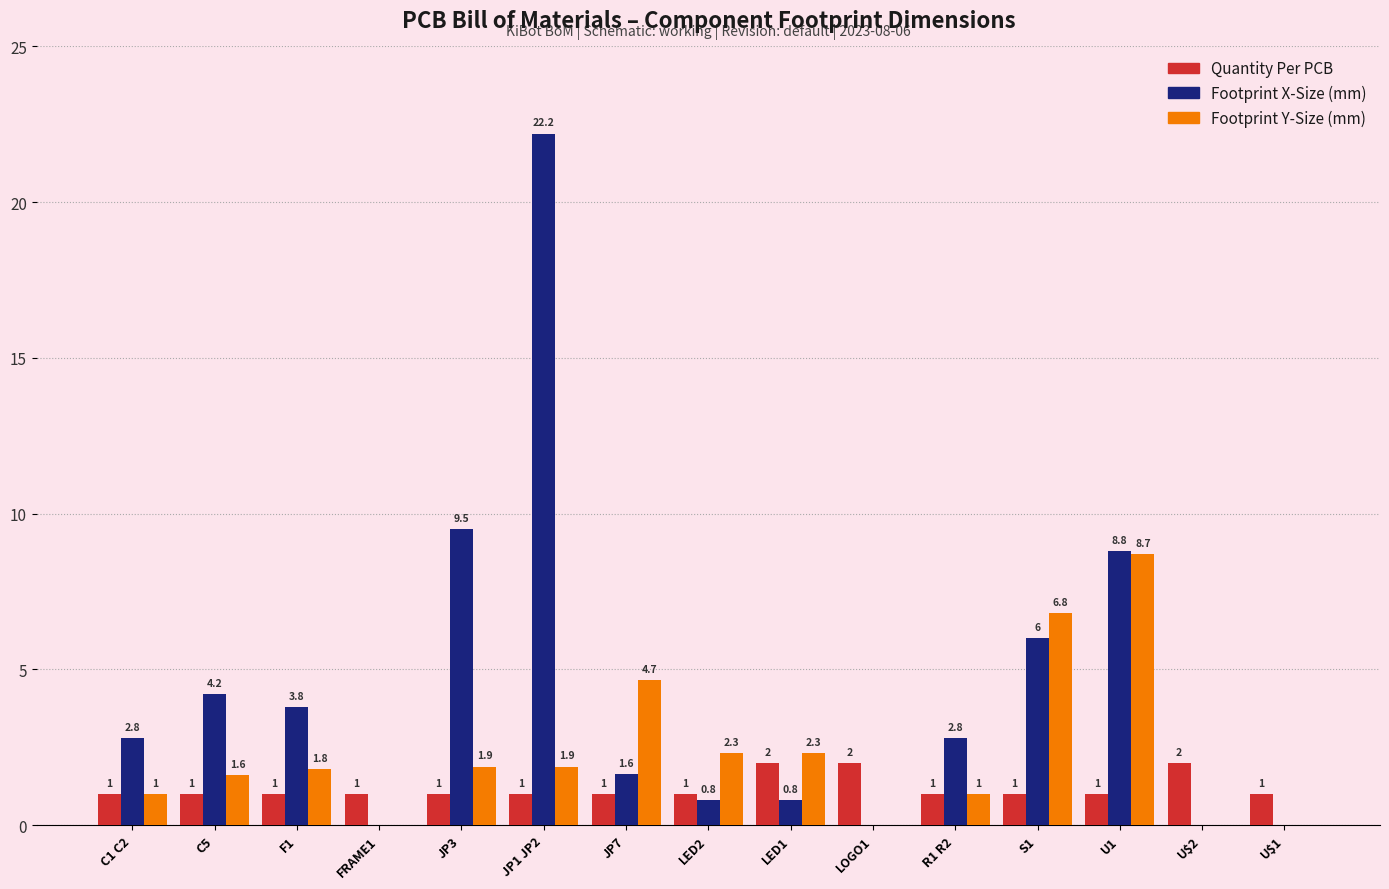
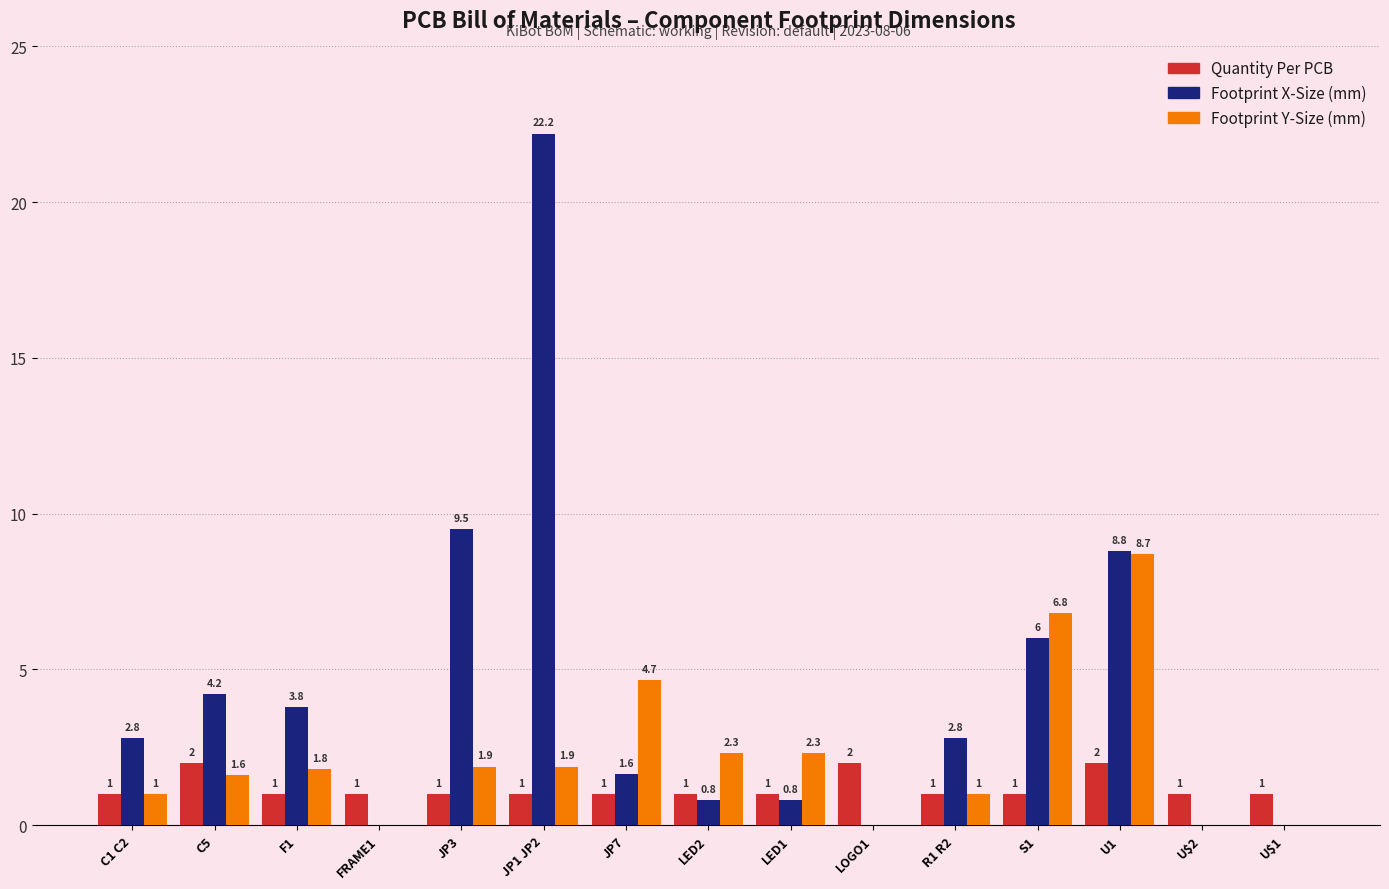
  {
    "Quantity Per PCB": {
      "C1 C2": 1,
-     "C5": 1,
+     "C5": 2,
      "F1": 1,
      "FRAME1": 1,
      "JP3": 1,
      "JP1 JP2": 1,
      "JP7": 1,
      "LED2": 1,
-     "LED1": 2,
+     "LED1": 1,
      "LOGO1": 2,
      "R1 R2": 1,
      "S1": 1,
-     "U1": 1,
-     "U$2": 2,
+     "U1": 2,
+     "U$2": 1,
      "U$1": 1
    },
    "Footprint X-Size (mm)": {
      "C1 C2": 2.8,
      "C5": 4.2,
      "F1": 3.8,
      "JP3": 9.5,
      "JP1 JP2": 22.2,
      "JP7": 1.6,
      "LED2": 0.8,
      "LED1": 0.8,
      "R1 R2": 2.8,
      "S1": 6,
      "U1": 8.8
    },
    "Footprint Y-Size (mm)": {
      "C1 C2": 1,
      "C5": 1.6,
      "F1": 1.8,
      "JP3": 1.9,
      "JP1 JP2": 1.9,
      "JP7": 4.7,
      "LED2": 2.3,
      "LED1": 2.3,
      "R1 R2": 1,
      "S1": 6.8,
      "U1": 8.7
    }
  }
